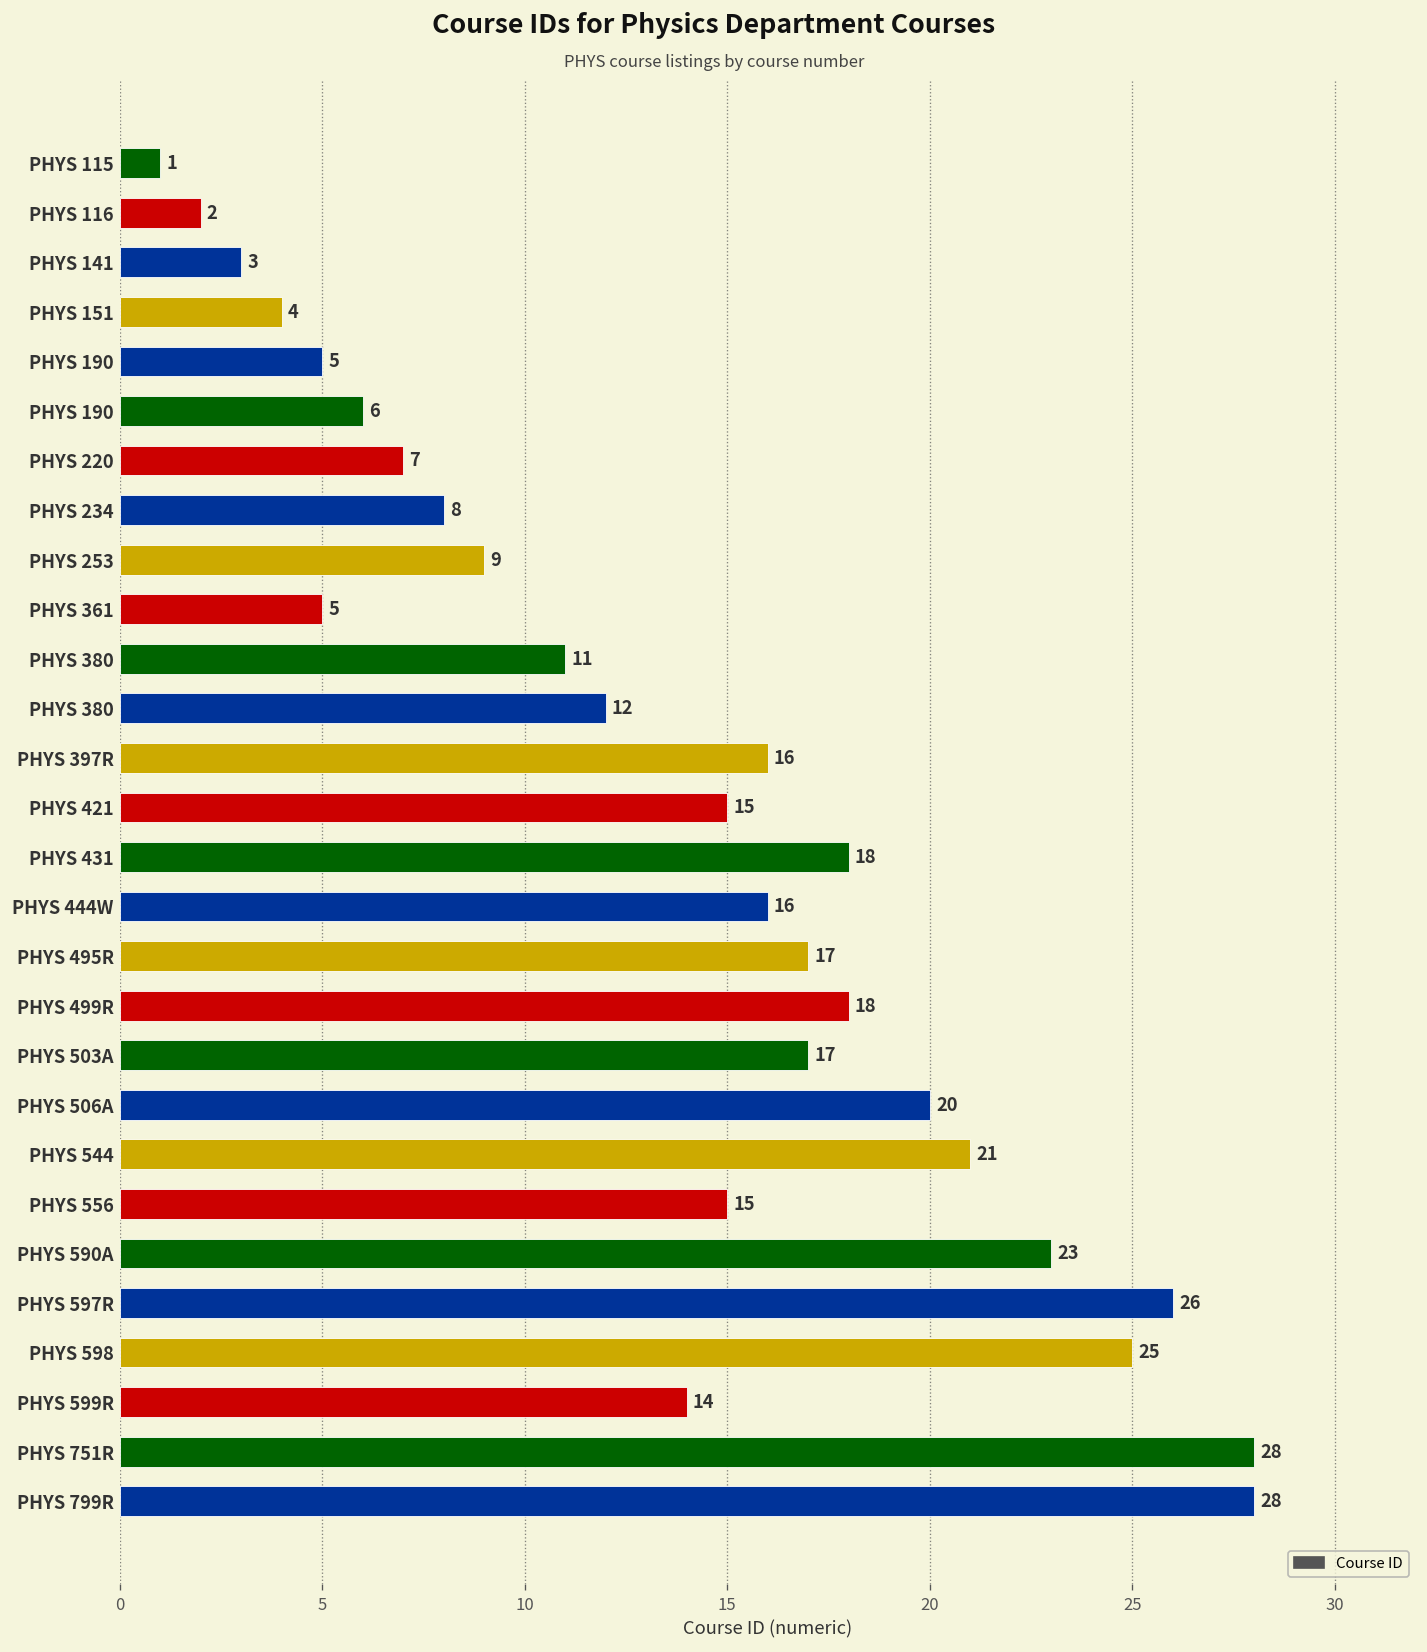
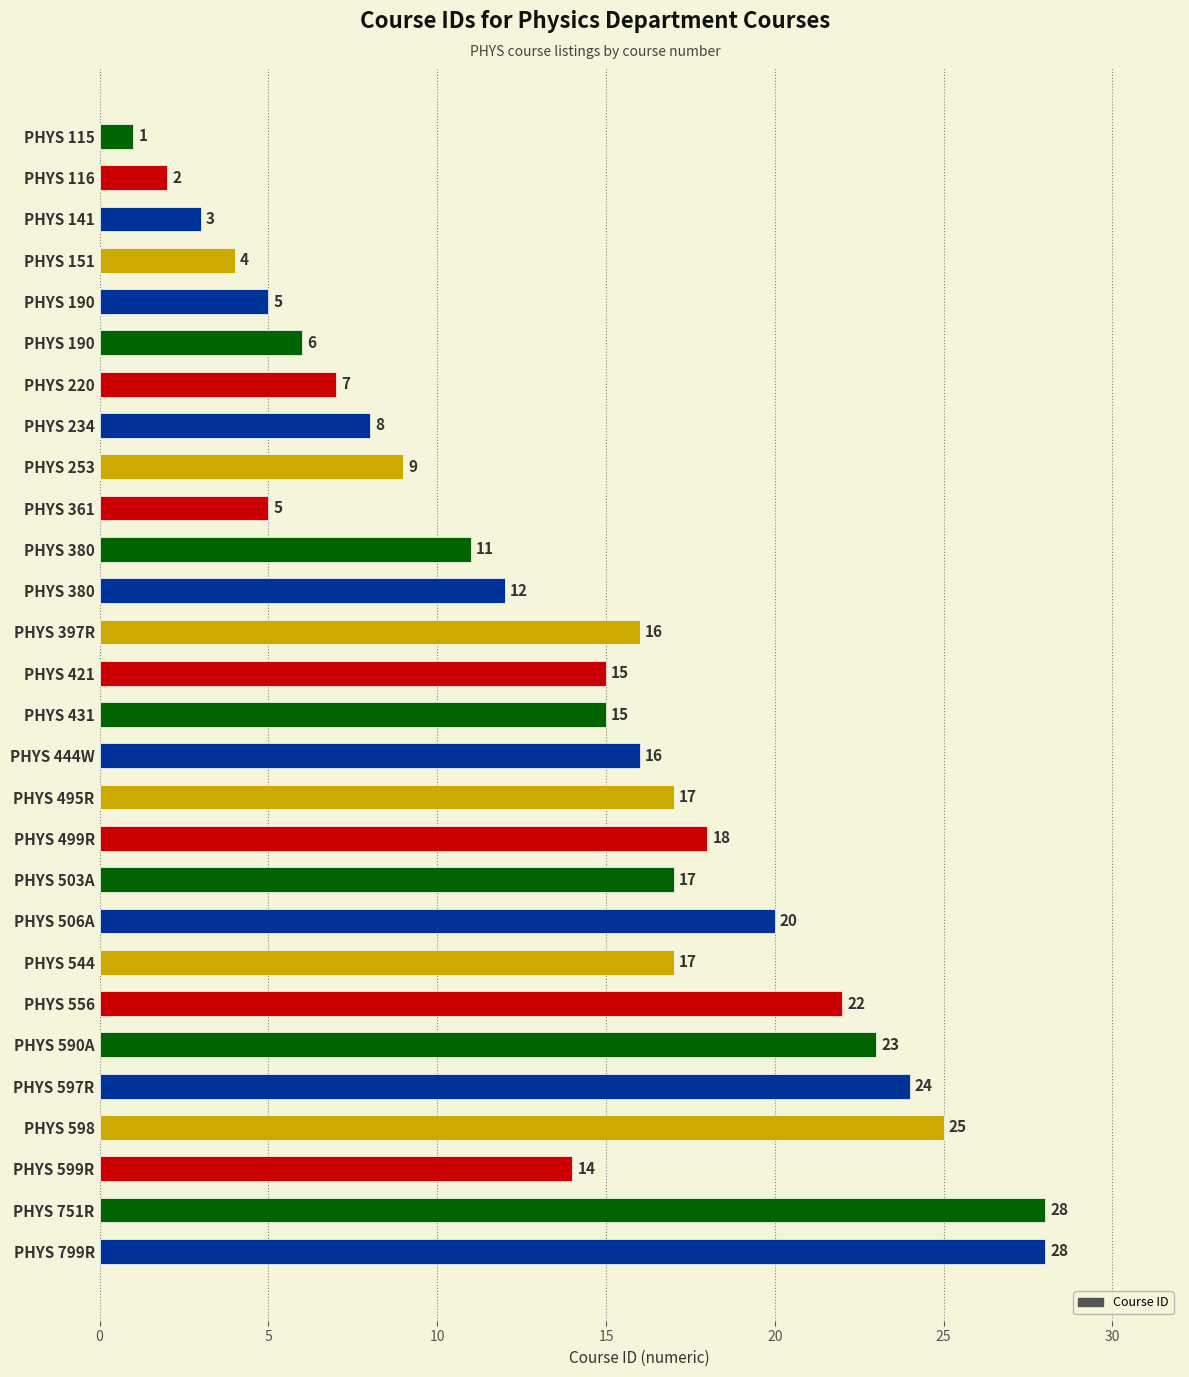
  {
    "PHYS 115": 1,
    "PHYS 116": 2,
    "PHYS 141": 3,
    "PHYS 151": 4,
    "PHYS 220": 7,
    "PHYS 234": 8,
    "PHYS 253": 9,
    "PHYS 361": 5,
    "PHYS 397R": 16,
    "PHYS 421": 15,
-   "PHYS 431": 18,
+   "PHYS 431": 15,
    "PHYS 444W": 16,
    "PHYS 495R": 17,
    "PHYS 499R": 18,
    "PHYS 503A": 17,
    "PHYS 506A": 20,
-   "PHYS 544": 21,
-   "PHYS 556": 15,
+   "PHYS 544": 17,
+   "PHYS 556": 22,
    "PHYS 590A": 23,
-   "PHYS 597R": 26,
+   "PHYS 597R": 24,
    "PHYS 598": 25,
    "PHYS 599R": 14,
    "PHYS 751R": 28,
    "PHYS 799R": 28
  }
